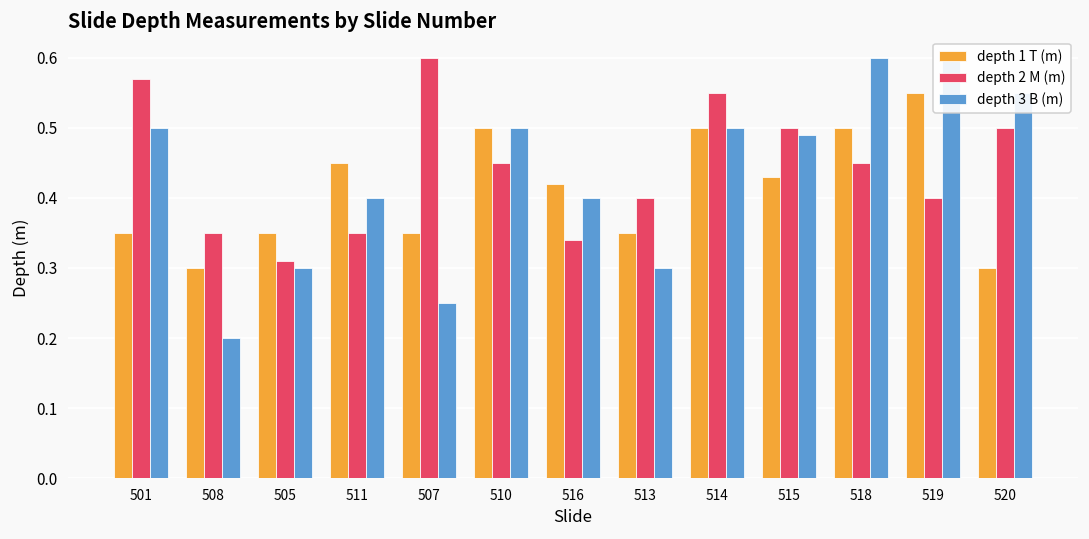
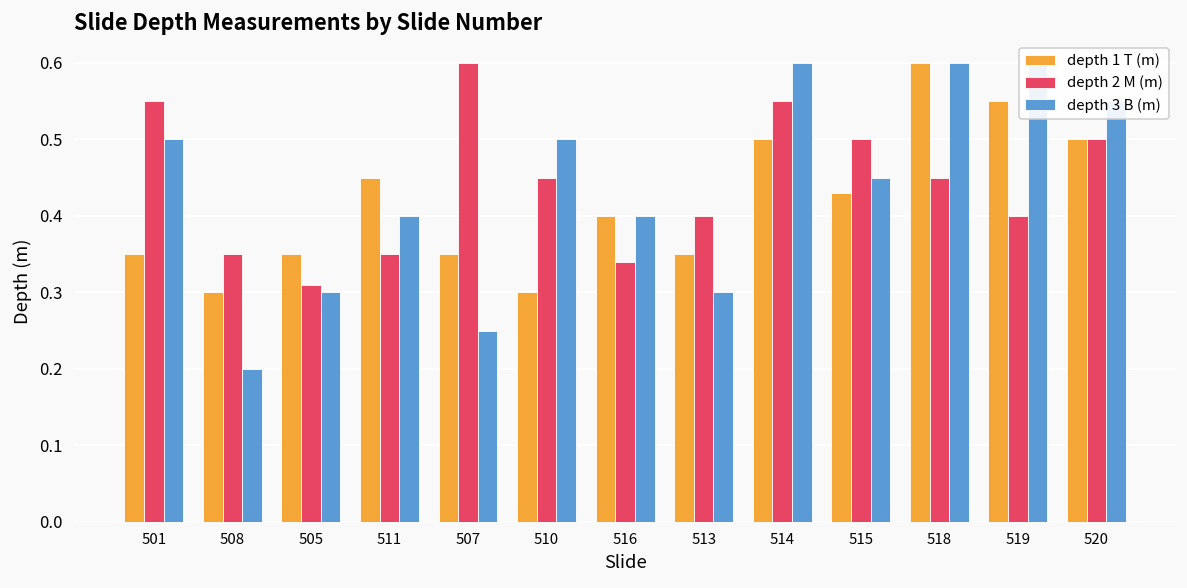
  {
    "depth 1 T (m)": {
      "501": 0.35,
      "508": 0.30,
      "505": 0.35,
      "511": 0.45,
      "507": 0.35,
-     "510": 0.5,
-     "516": 0.42,
+     "510": 0.3,
+     "516": 0.40,
      "513": 0.35,
      "514": 0.50,
      "515": 0.43,
-     "518": 0.5,
+     "518": 0.6,
      "519": 0.55,
-     "520": 0.3
+     "520": 0.5
    },
    "depth 2 M (m)": {
-     "501": 0.57,
+     "501": 0.55,
      "508": 0.35,
      "505": 0.31,
      "511": 0.35,
      "507": 0.60,
      "510": 0.45,
      "516": 0.34,
      "513": 0.40,
      "514": 0.55,
      "515": 0.50,
      "518": 0.45,
      "519": 0.40,
      "520": 0.50
    },
    "depth 3 B (m)": {
      "501": 0.50,
      "508": 0.20,
      "505": 0.30,
      "511": 0.40,
      "507": 0.25,
      "510": 0.50,
      "516": 0.40,
      "513": 0.30,
-     "514": 0.5,
-     "515": 0.49,
+     "514": 0.6,
+     "515": 0.45,
      "518": 0.60
    }
  }
